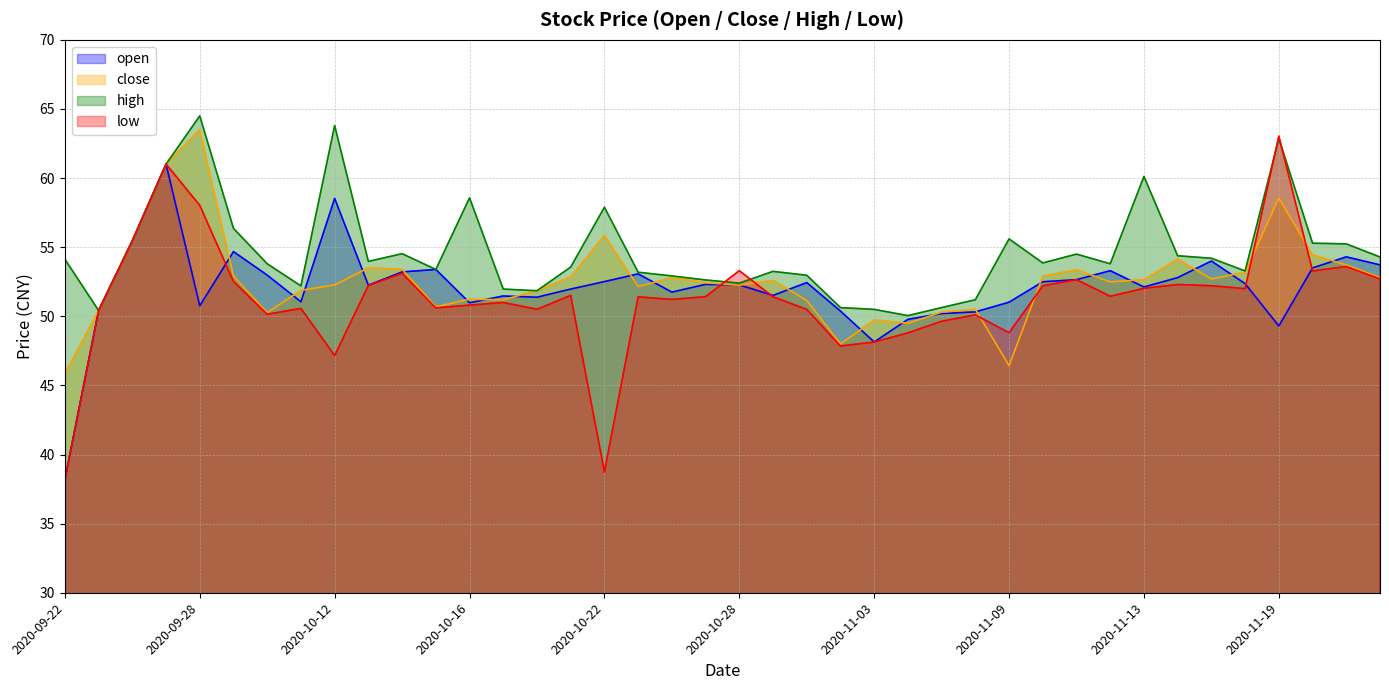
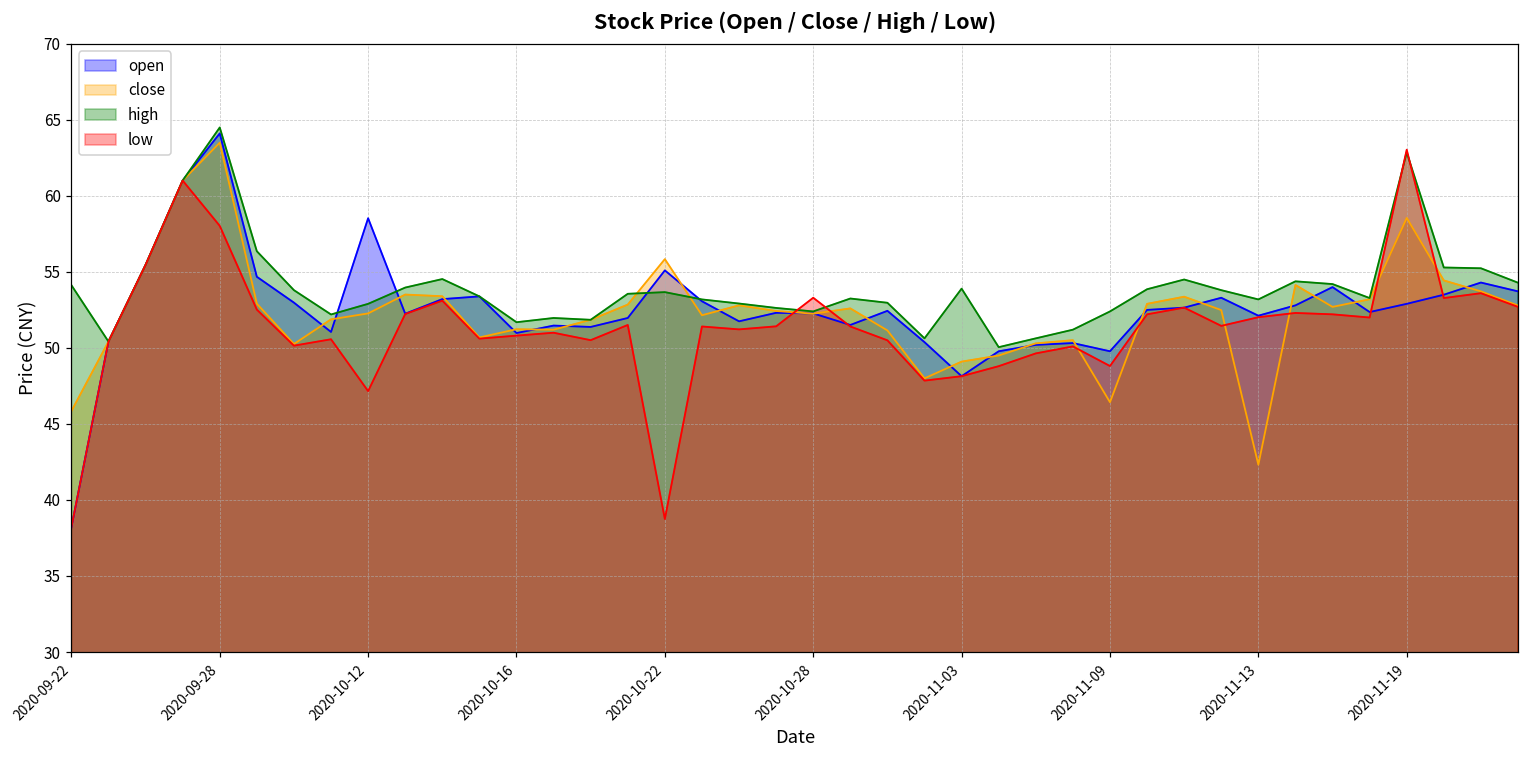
  {
    "open": {
-     "2020-09-28": 50.8,
+     "2020-09-28": 64.1,
      "2020-10-12": 58.5,
-     "2020-10-22": 52.5,
-     "2020-11-09": 51.0,
-     "2020-11-19": 49.3
+     "2020-10-22": 55.1,
+     "2020-11-09": 49.8,
+     "2020-11-19": 52.9
    },
    "close": {
      "2020-09-22": 45.8,
      "2020-09-28": 63.5,
      "2020-10-12": 52.3,
      "2020-10-16": 51.2,
      "2020-10-22": 55.8,
-     "2020-11-03": 49.7,
+     "2020-11-03": 49.1,
      "2020-11-09": 46.4,
-     "2020-11-13": 52.7,
+     "2020-11-13": 42.3,
      "2020-11-19": 58.6
    },
    "high": {
      "2020-09-22": 54.1,
      "2020-09-28": 64.5,
-     "2020-10-12": 63.8,
-     "2020-10-16": 58.6,
-     "2020-10-22": 57.9,
-     "2020-11-03": 50.5,
-     "2020-11-09": 55.6,
-     "2020-11-13": 60.1
+     "2020-10-12": 52.9,
+     "2020-10-16": 51.7,
+     "2020-10-22": 53.7,
+     "2020-11-03": 53.9,
+     "2020-11-09": 52.4,
+     "2020-11-13": 53.2
    },
    "low": {
      "2020-09-28": 58.0,
      "2020-10-12": 47.2,
      "2020-10-22": 38.8,
      "2020-10-28": 53.3,
      "2020-11-09": 48.8
    }
  }
